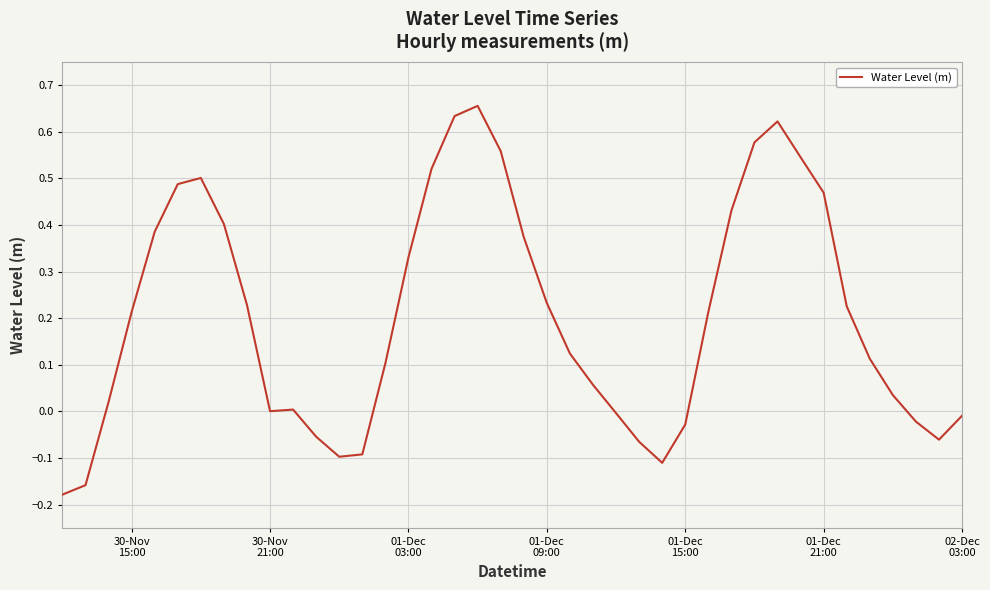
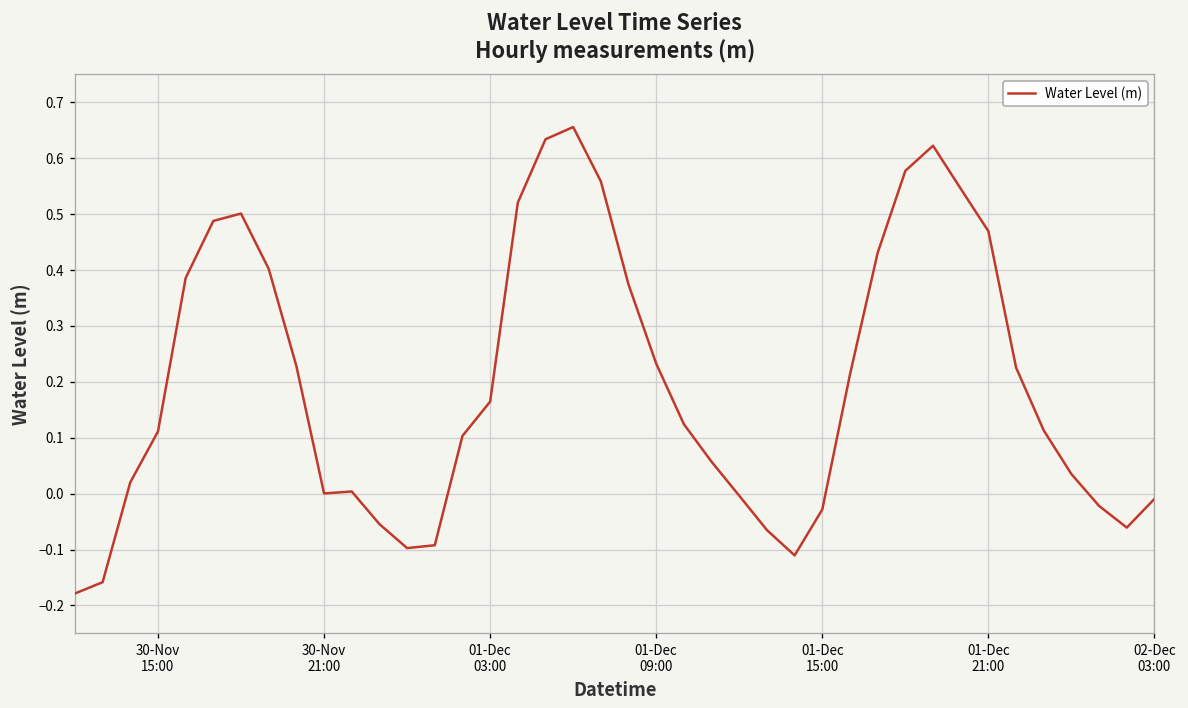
  {
-   "30-Nov 15:00": 0.21,
+   "30-Nov 15:00": 0.11,
    "30-Nov 21:00": 0.00,
-   "01-Dec 03:00": 0.33,
+   "01-Dec 03:00": 0.16,
    "01-Dec 09:00": 0.23,
    "01-Dec 15:00": -0.03,
    "01-Dec 21:00": 0.47,
    "02-Dec 03:00": -0.01
  }
